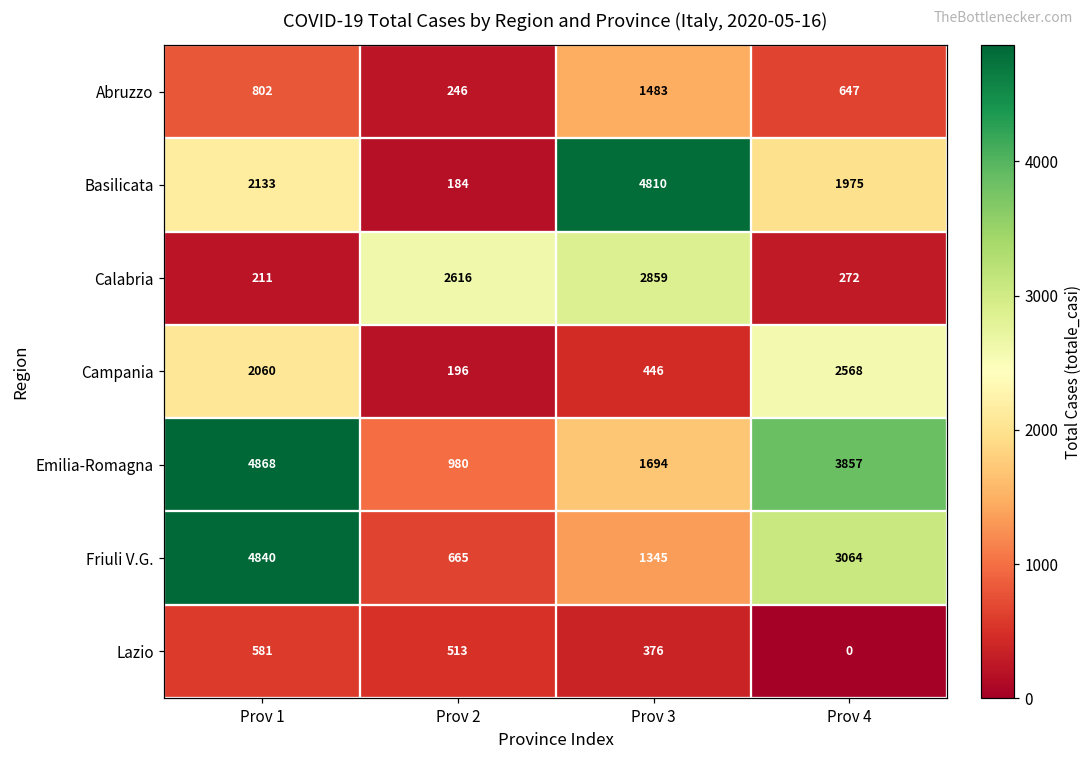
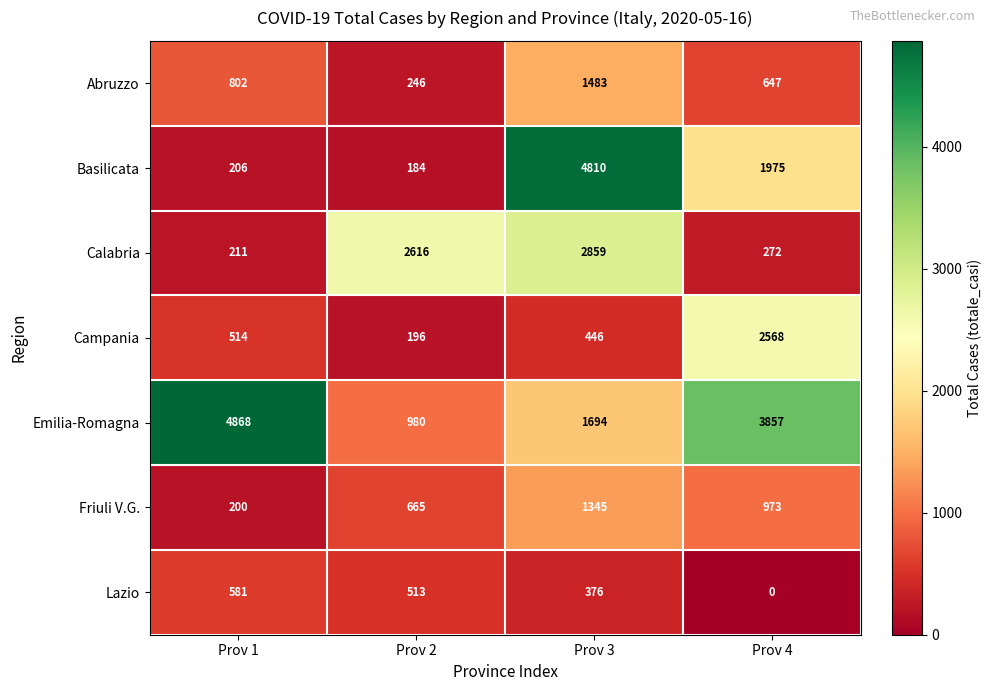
  {
    "Abruzzo": {
      "Prov 1": 802,
      "Prov 2": 246,
      "Prov 3": 1483,
      "Prov 4": 647
    },
    "Basilicata": {
-     "Prov 1": 2133,
+     "Prov 1": 206,
      "Prov 2": 184,
      "Prov 3": 4810,
      "Prov 4": 1975
    },
    "Calabria": {
      "Prov 1": 211,
      "Prov 2": 2616,
      "Prov 3": 2859,
      "Prov 4": 272
    },
    "Campania": {
-     "Prov 1": 2060,
+     "Prov 1": 514,
      "Prov 2": 196,
      "Prov 3": 446,
      "Prov 4": 2568
    },
    "Emilia-Romagna": {
      "Prov 1": 4868,
      "Prov 2": 980,
      "Prov 3": 1694,
      "Prov 4": 3857
    },
    "Friuli V.G.": {
-     "Prov 1": 4840,
+     "Prov 1": 200,
      "Prov 2": 665,
      "Prov 3": 1345,
-     "Prov 4": 3064
+     "Prov 4": 973
    },
    "Lazio": {
      "Prov 1": 581,
      "Prov 2": 513,
      "Prov 3": 376,
      "Prov 4": 0
    }
  }
